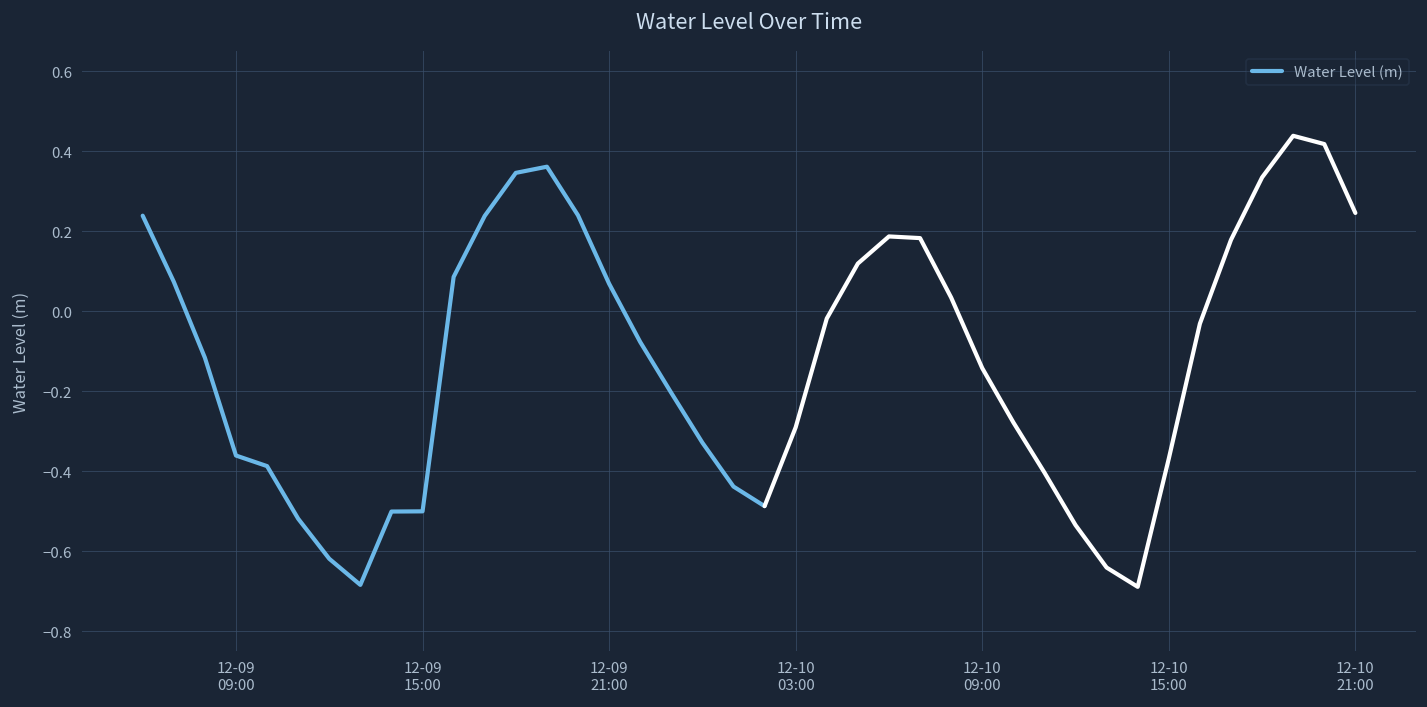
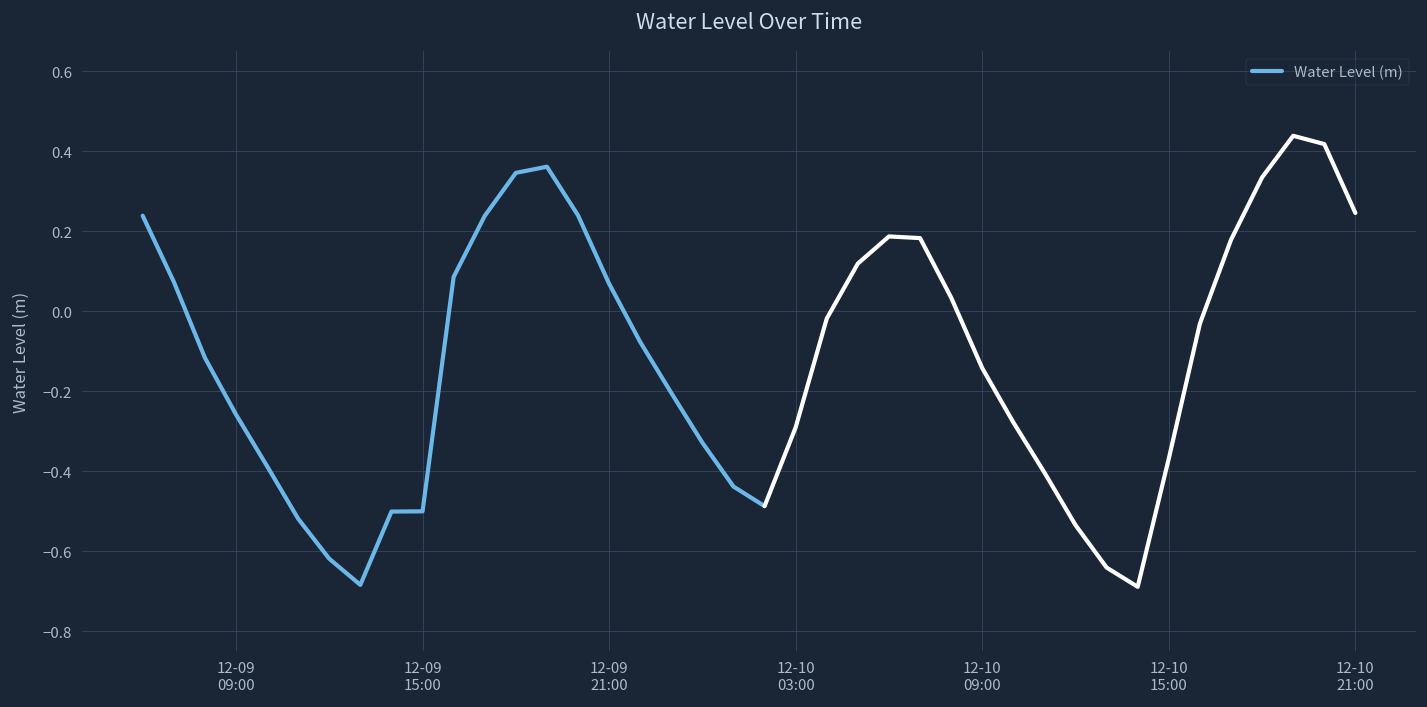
  {
    "Water Level (m)": {
-     "12-09 09:00": -0.36,
+     "12-09 09:00": -0.26,
      "12-09 15:00": -0.50,
      "12-09 21:00": 0.07
    }
  }
